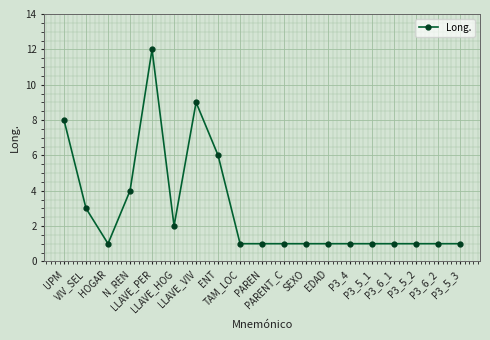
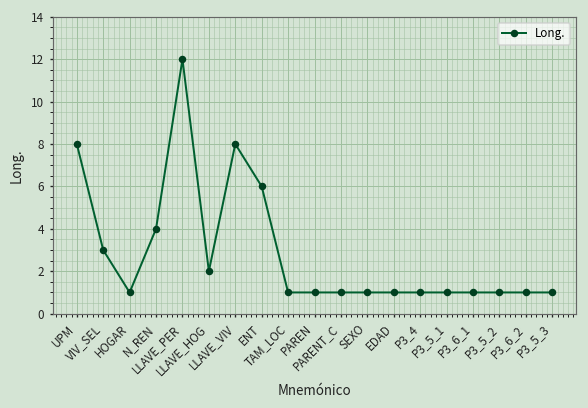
  {
    "UPM": 8,
    "VIV_SEL": 3,
    "HOGAR": 1,
    "N_REN": 4,
    "LLAVE_PER": 12,
    "LLAVE_HOG": 2,
-   "LLAVE_VIV": 9,
+   "LLAVE_VIV": 8,
    "ENT": 6,
    "TAM_LOC": 1,
    "PAREN": 1,
    "PARENT_C": 1,
    "SEXO": 1,
    "EDAD": 1,
    "P3_4": 1,
    "P3_5_1": 1,
    "P3_6_1": 1,
    "P3_5_2": 1,
    "P3_6_2": 1,
    "P3_5_3": 1
  }
